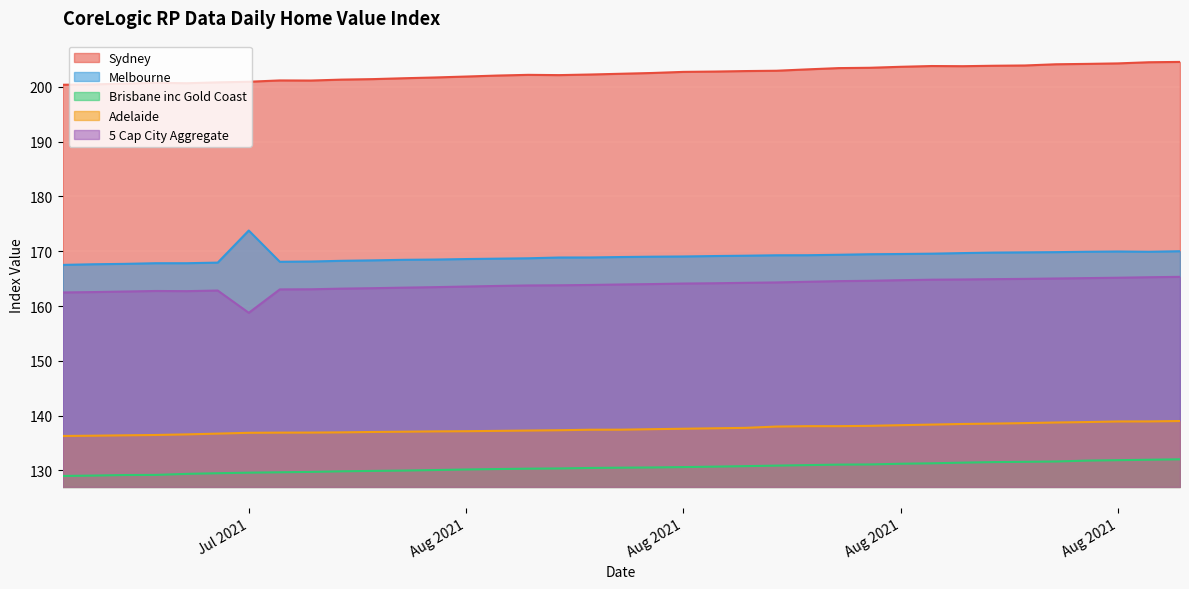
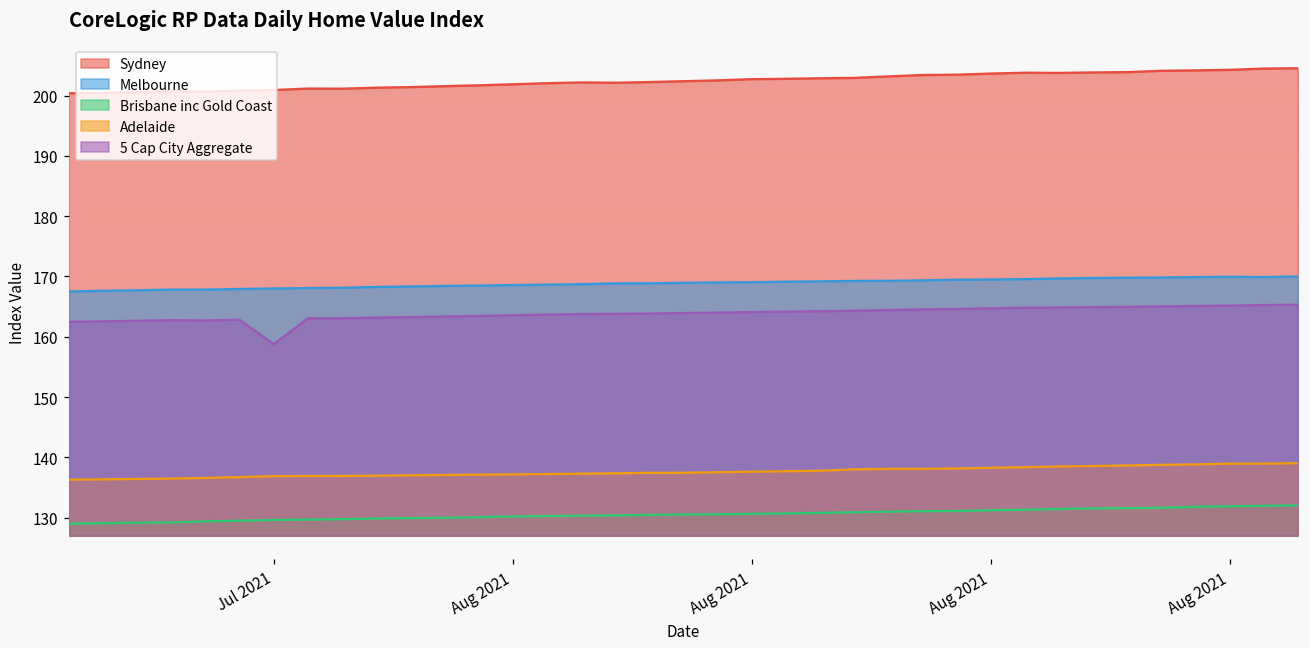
  {
    "Melbourne": {
-     "Jul 2021": 174
+     "Jul 2021": 168
    },
    "Brisbane inc Gold Coast": {
      "Jul 2021": 130
    },
    "Adelaide": {
      "Jul 2021": 137
    },
    "5 Cap City Aggregate": {
      "Jul 2021": 159
    }
  }
